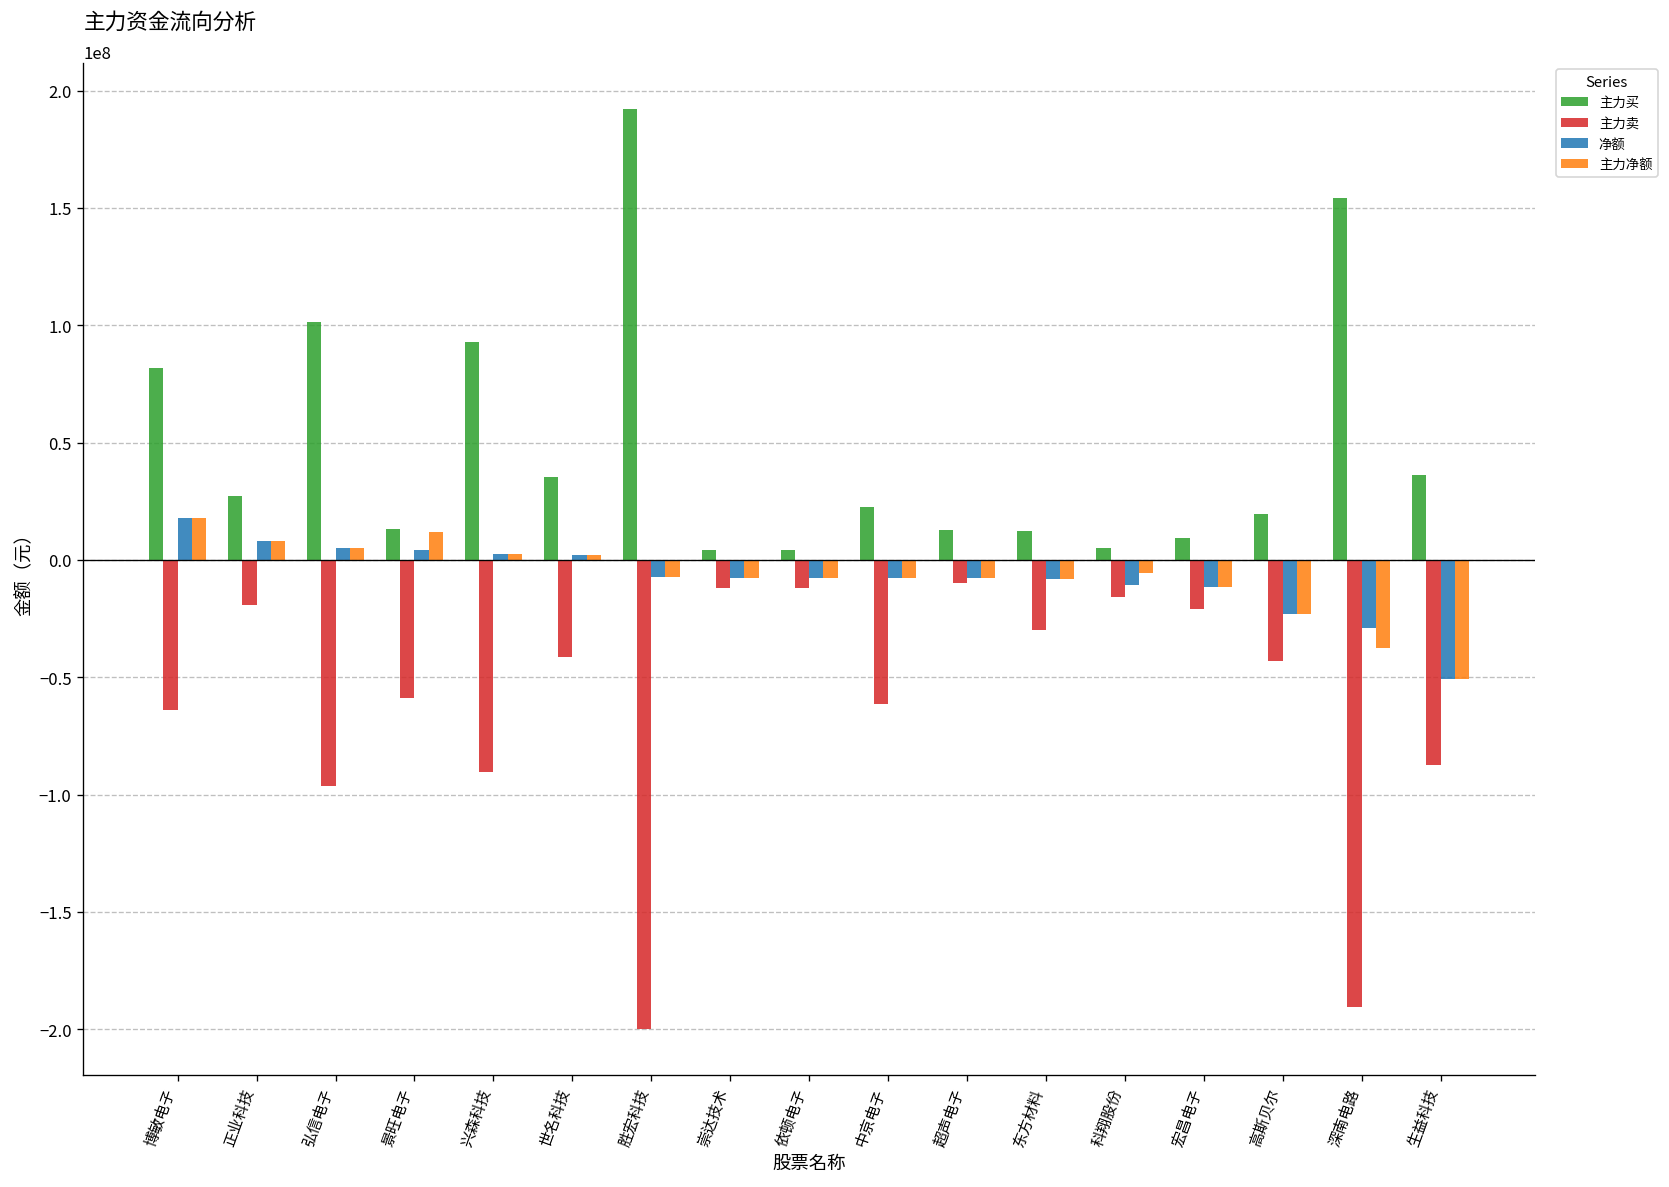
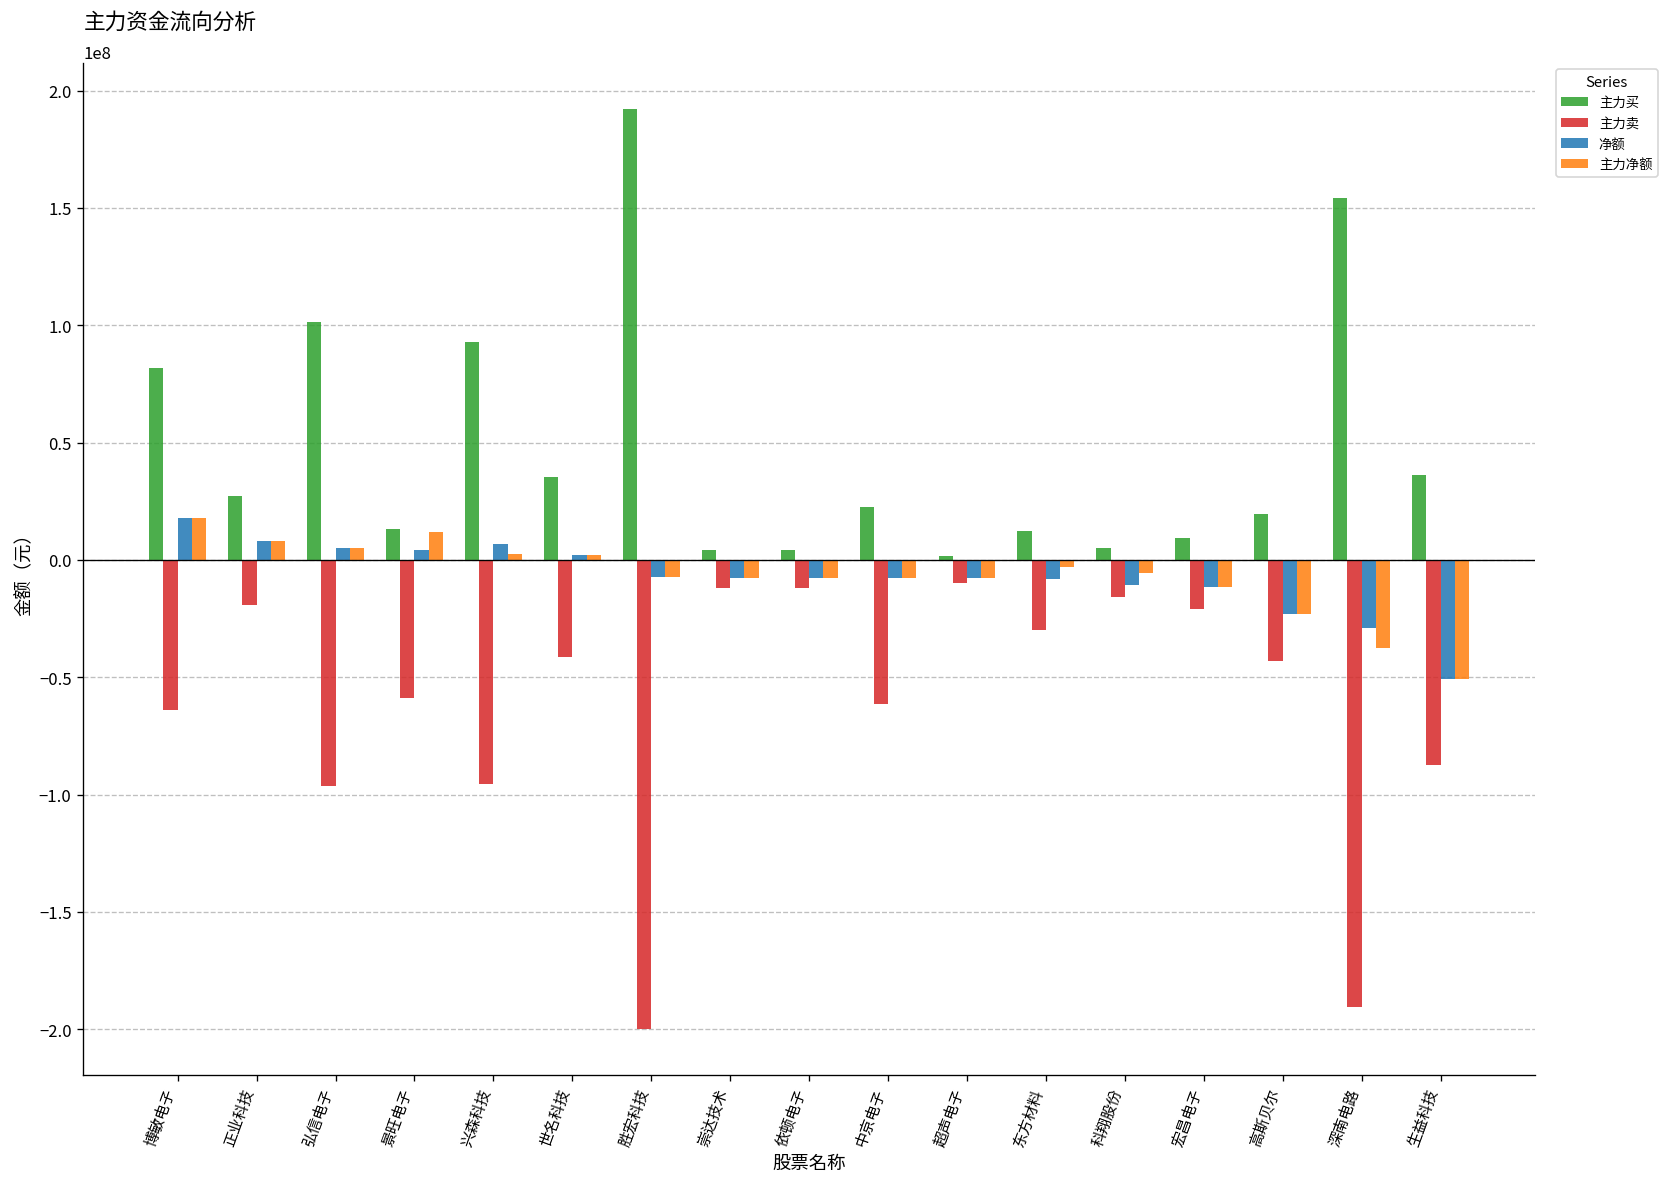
  {
    "主力买": {
      "博敏电子": 82000000,
      "正业科技": 27000000,
      "弘信电子": 101000000,
      "景旺电子": 13000000,
      "兴森科技": 93000000,
      "世名科技": 36000000,
      "胜宏科技": 192000000,
      "崇达技术": 4000000,
      "依顿电子": 4000000,
      "中京电子": 23000000,
-     "超声电子": 13000000,
+     "超声电子": 2000000,
      "东方材料": 12000000,
      "科翔股份": 5000000,
      "宏昌电子": 9000000,
      "高斯贝尔": 20000000,
      "深南电路": 154000000,
      "生益科技": 36000000
    },
    "主力卖": {
      "博敏电子": -64000000,
      "正业科技": -19000000,
      "弘信电子": -96000000,
      "景旺电子": -59000000,
-     "兴森科技": -90000000,
+     "兴森科技": -96000000,
      "世名科技": -41000000,
      "胜宏科技": -200000000,
      "崇达技术": -12000000,
      "依顿电子": -12000000,
      "中京电子": -61000000,
      "超声电子": -10000000,
      "东方材料": -30000000,
      "科翔股份": -16000000,
      "宏昌电子": -21000000,
      "高斯贝尔": -43000000,
      "深南电路": -191000000,
      "生益科技": -87000000
    },
    "净额": {
      "博敏电子": 18000000,
      "正业科技": 8000000,
      "弘信电子": 5000000,
      "景旺电子": 4000000,
-     "兴森科技": 2000000,
+     "兴森科技": 7000000,
      "世名科技": 2000000,
      "胜宏科技": -7000000,
      "崇达技术": -8000000,
      "依顿电子": -8000000,
      "中京电子": -8000000,
      "超声电子": -8000000,
      "东方材料": -8000000,
      "科翔股份": -11000000,
      "宏昌电子": -12000000,
      "高斯贝尔": -23000000,
      "深南电路": -29000000,
      "生益科技": -51000000
    },
    "主力净额": {
      "博敏电子": 18000000,
      "正业科技": 8000000,
      "弘信电子": 5000000,
      "景旺电子": 12000000,
      "兴森科技": 2000000,
      "世名科技": 2000000,
      "胜宏科技": -7000000,
      "崇达技术": -8000000,
      "依顿电子": -8000000,
      "中京电子": -8000000,
      "超声电子": -8000000,
-     "东方材料": -8000000,
+     "东方材料": -3000000,
      "科翔股份": -5000000,
      "宏昌电子": -12000000,
      "高斯贝尔": -23000000,
      "深南电路": -37000000,
      "生益科技": -51000000
    }
  }
